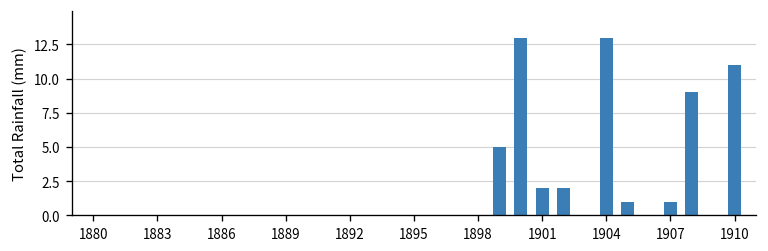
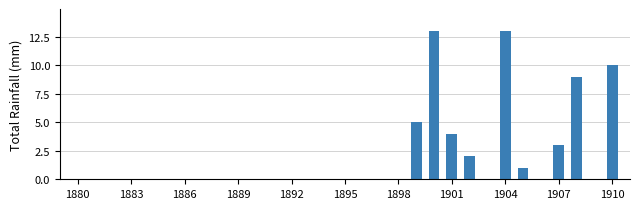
  {
    "1880": 0,
    "1883": 0,
    "1886": 0,
    "1889": 0,
    "1892": 0,
    "1895": 0,
    "1898": 0,
-   "1901": 2,
+   "1901": 4,
    "1904": 13,
-   "1907": 1,
-   "1910": 11
+   "1907": 3,
+   "1910": 10
  }
